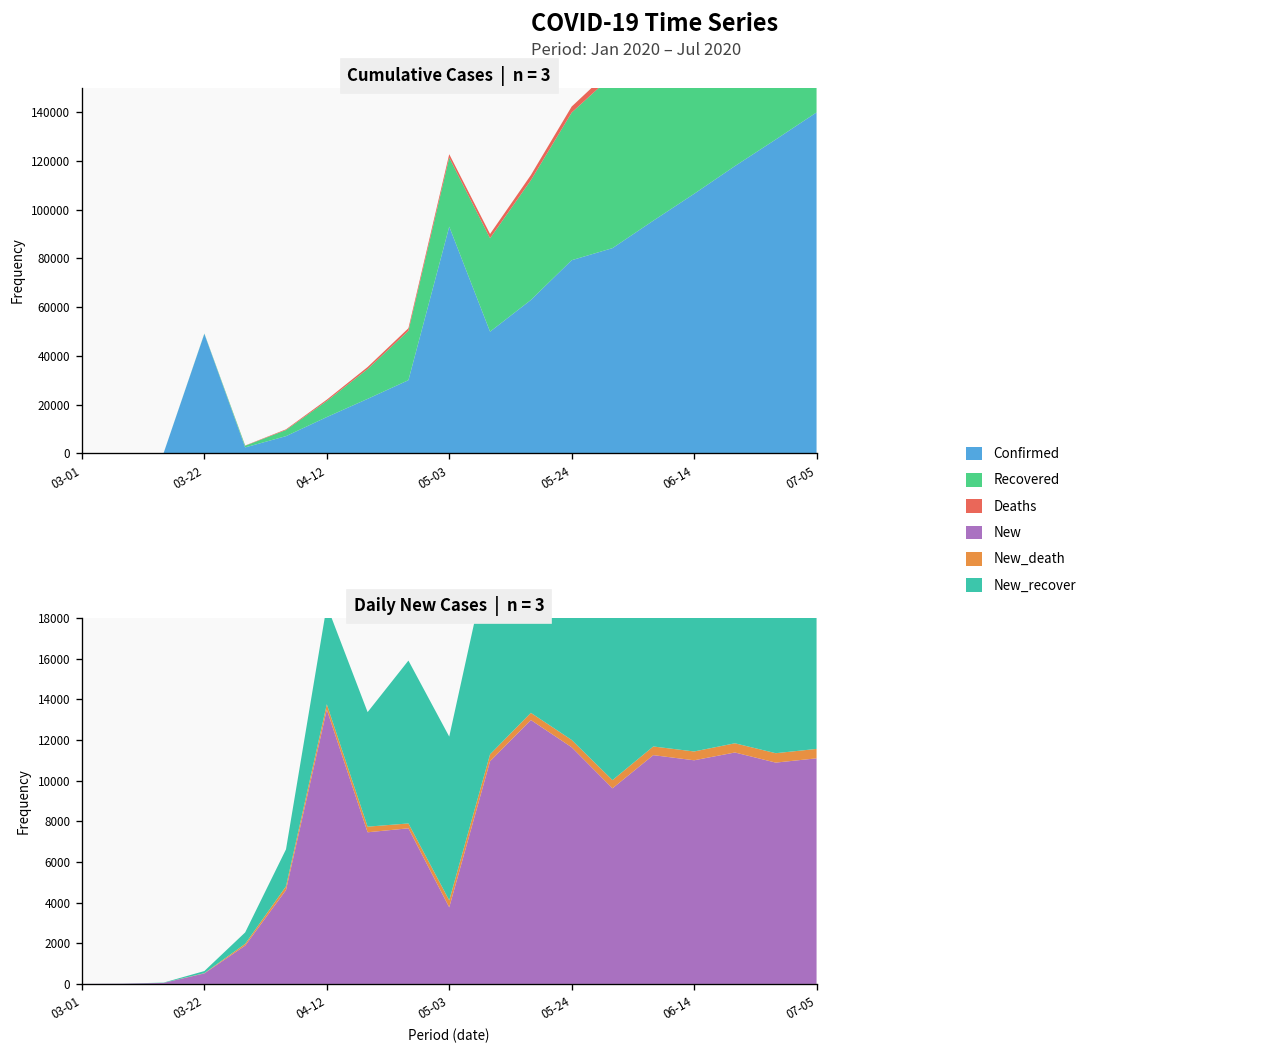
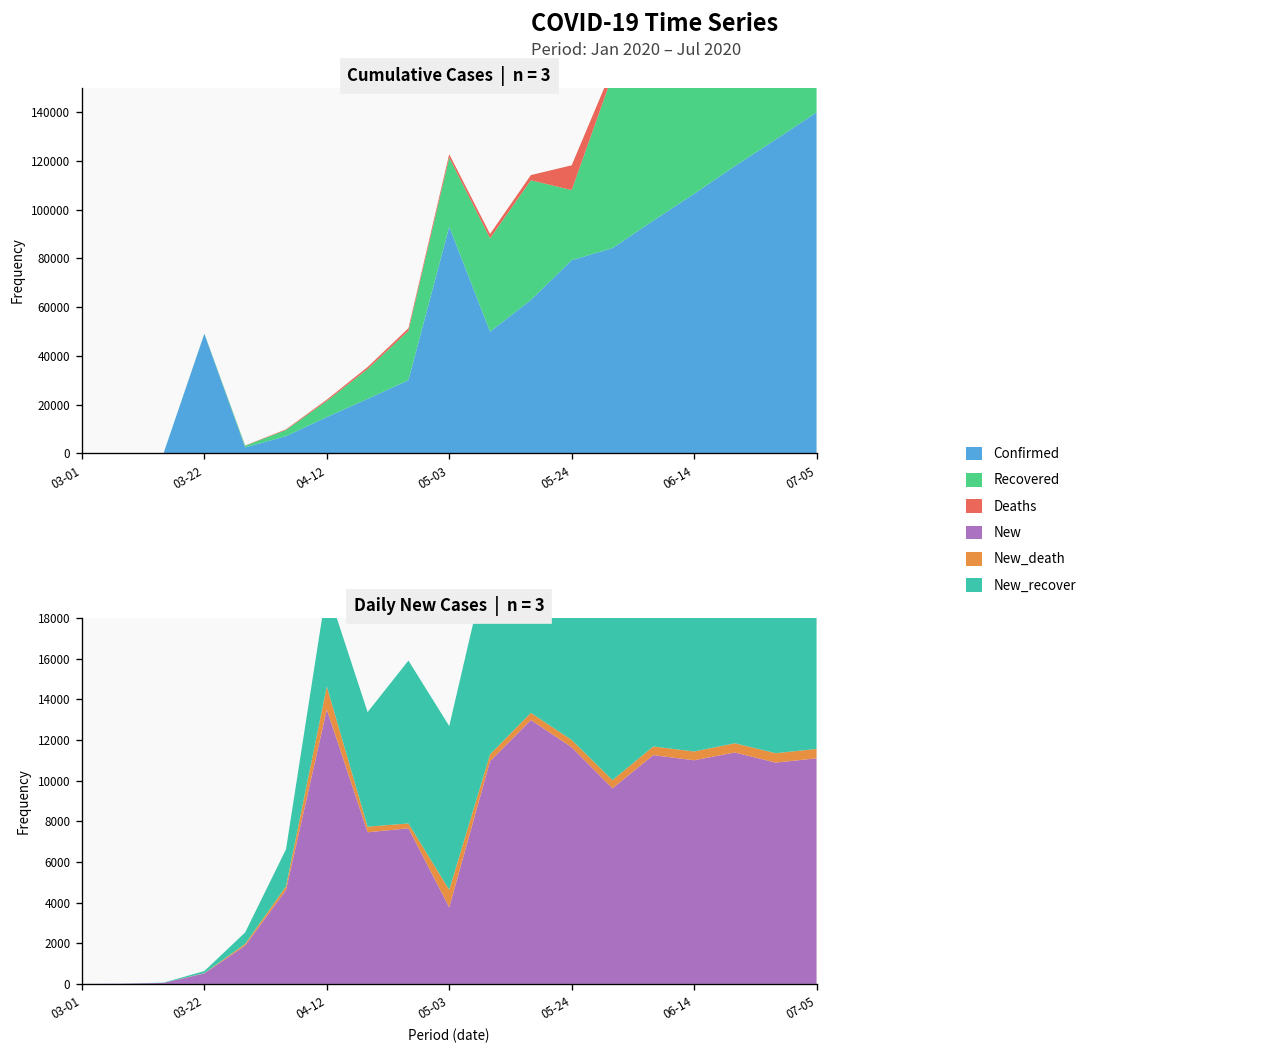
  {
    "Cumulative Cases | n = 3": {
      "Confirmed": {
        "04-12": 15000,
        "05-03": 93000,
        "05-24": 79000,
        "06-14": 106000,
        "07-05": 140000
      },
      "Recovered": {
        "05-03": 28000,
-       "05-24": 61000
+       "05-24": 29000
      },
      "Deaths": {
        "05-03": 1000,
-       "05-24": 2000
+       "05-24": 10000
      }
    },
    "Daily New Cases | n = 3": {
      "New": {
        "04-12": 13500,
        "05-03": 3800,
        "05-24": 11600,
        "06-14": 11000,
        "07-05": 11100
      },
      "New_death": {
-       "04-12": 300,
-       "05-03": 300,
+       "04-12": 1100,
+       "05-03": 900,
        "05-24": 400,
        "06-14": 400,
        "07-05": 500
      },
      "New_recover": {
        "05-03": 8100
      }
    }
  }
